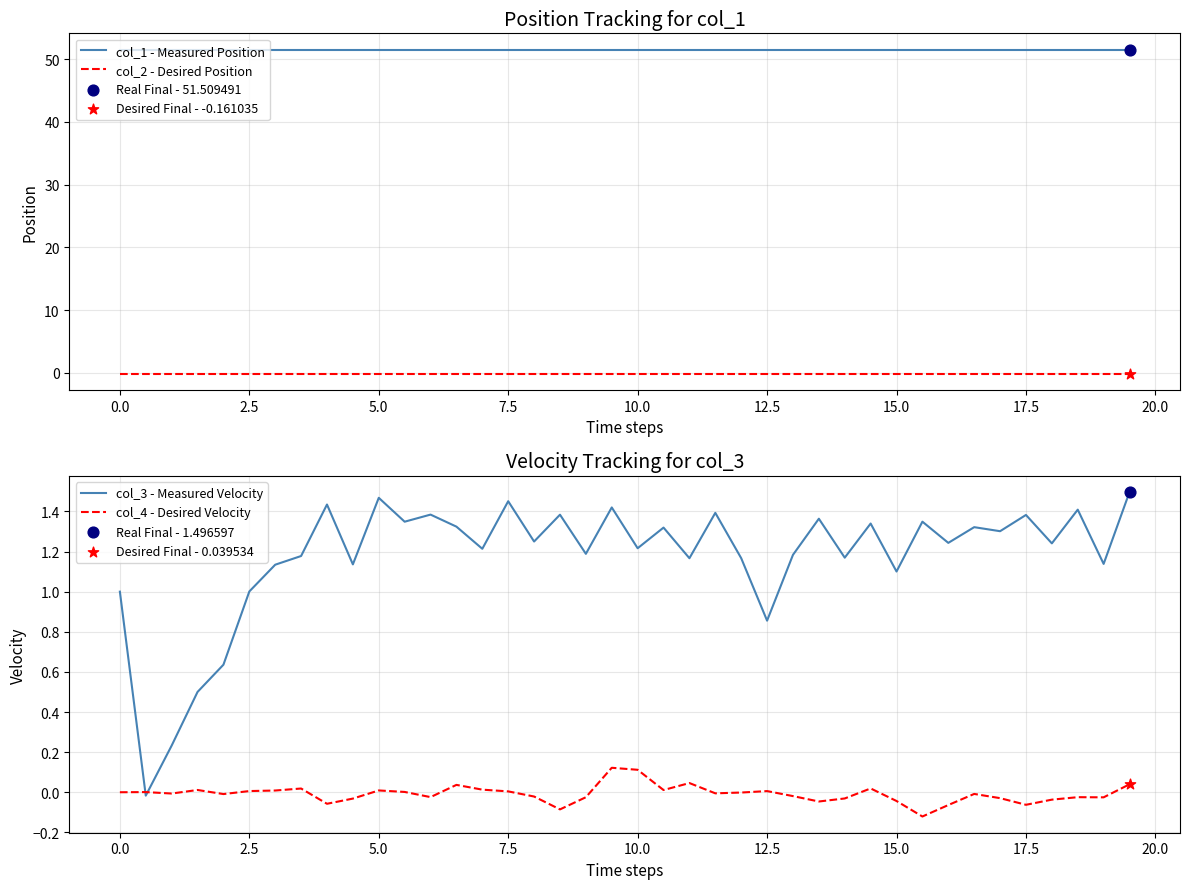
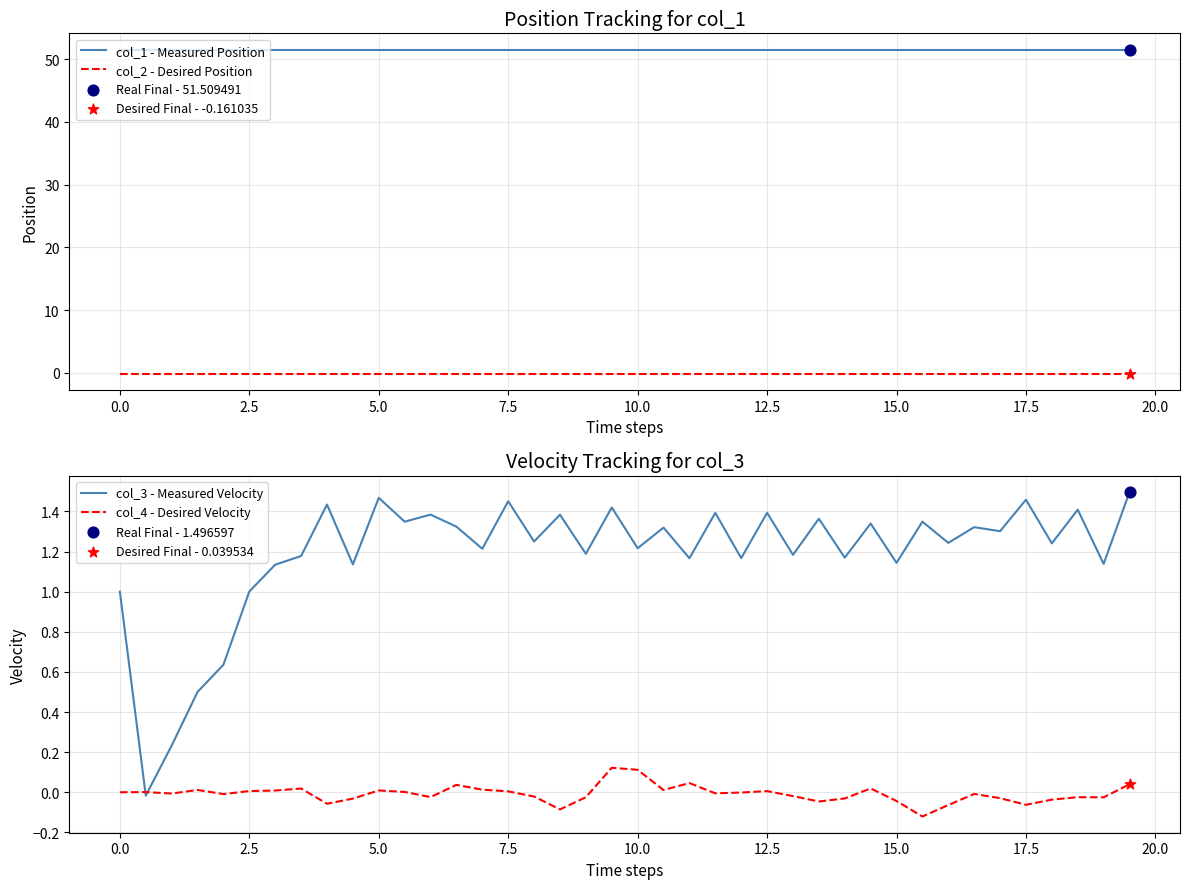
  {
    "Position Tracking for col_1": {
      "col_1 - Measured Position": {
        "5.0": 52,
        "7.5": 52,
        "10.0": 52,
        "12.5": 52,
        "15.0": 52,
        "17.5": 52
      }
    },
    "Velocity Tracking for col_3": {
      "col_3 - Measured Velocity": {
        "0.0": 1.00,
        "2.5": 1.00,
        "5.0": 1.47,
        "7.5": 1.45,
        "10.0": 1.22,
-       "12.5": 0.86,
-       "15.0": 1.10,
-       "17.5": 1.38
+       "12.5": 1.39,
+       "15.0": 1.14,
+       "17.5": 1.46
      }
    }
  }
